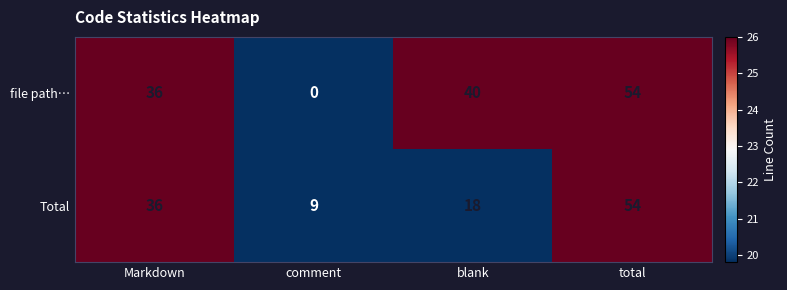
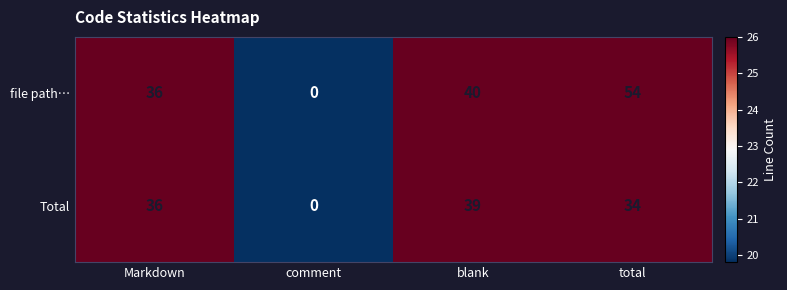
  {
    "file path…": {
      "Markdown": 36,
      "comment": 0,
      "blank": 40,
      "total": 54
    },
    "Total": {
      "Markdown": 36,
-     "comment": 9,
-     "blank": 18,
-     "total": 54
+     "comment": 0,
+     "blank": 39,
+     "total": 34
    }
  }
